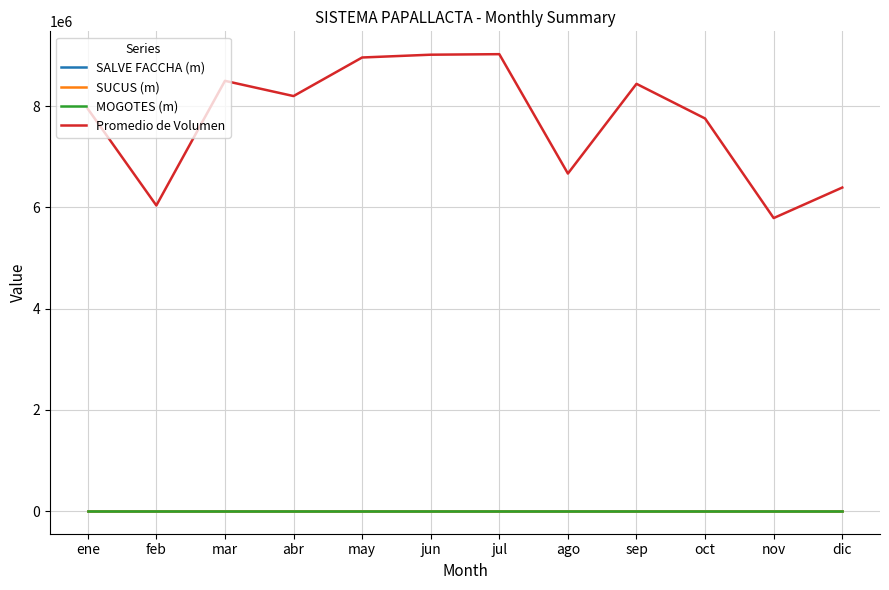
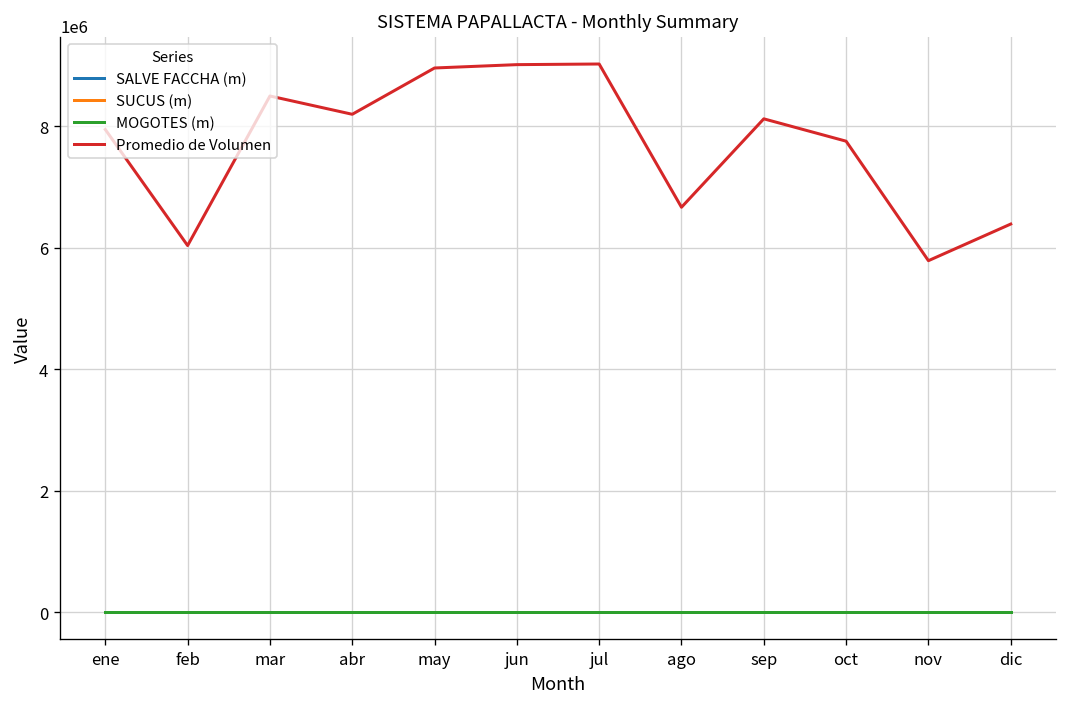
  {
    "MOGOTES (m)": {
      "ene": 0,
      "feb": 0,
      "mar": 0,
      "abr": 0,
      "may": 0,
      "jun": 0,
      "jul": 0,
      "ago": 0,
      "sep": 0,
      "oct": 0,
      "nov": 0,
      "dic": 0
    },
    "Promedio de Volumen": {
      "feb": 6000000,
      "abr": 8200000,
      "may": 9000000,
      "jun": 9000000,
      "jul": 9000000,
      "ago": 6700000,
-     "sep": 8400000,
+     "sep": 8100000,
      "oct": 7800000,
      "nov": 5800000,
      "dic": 6400000
    }
  }
